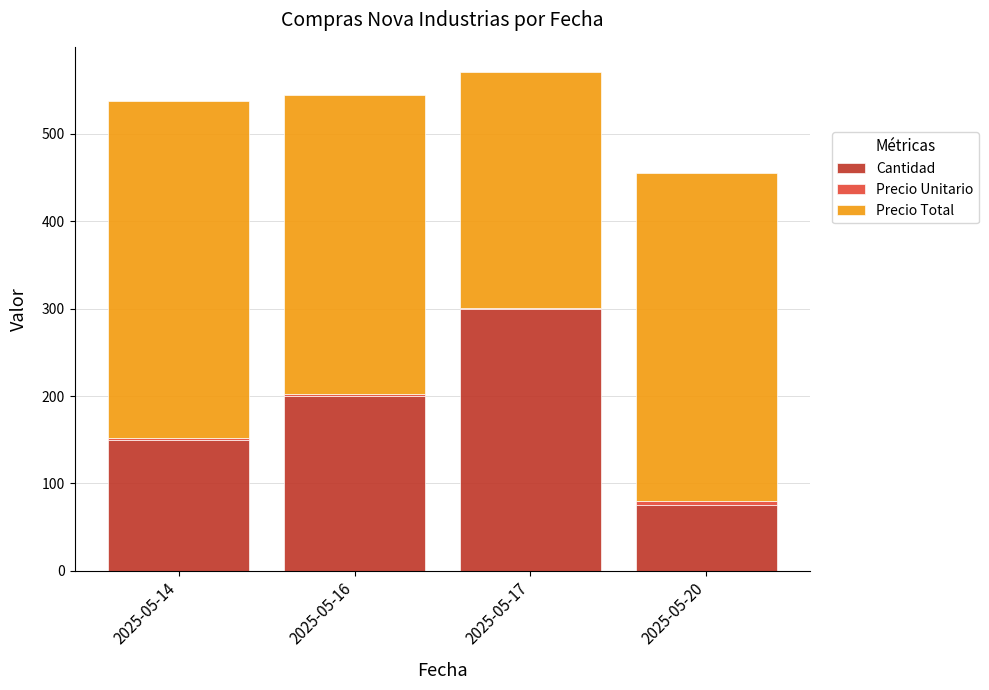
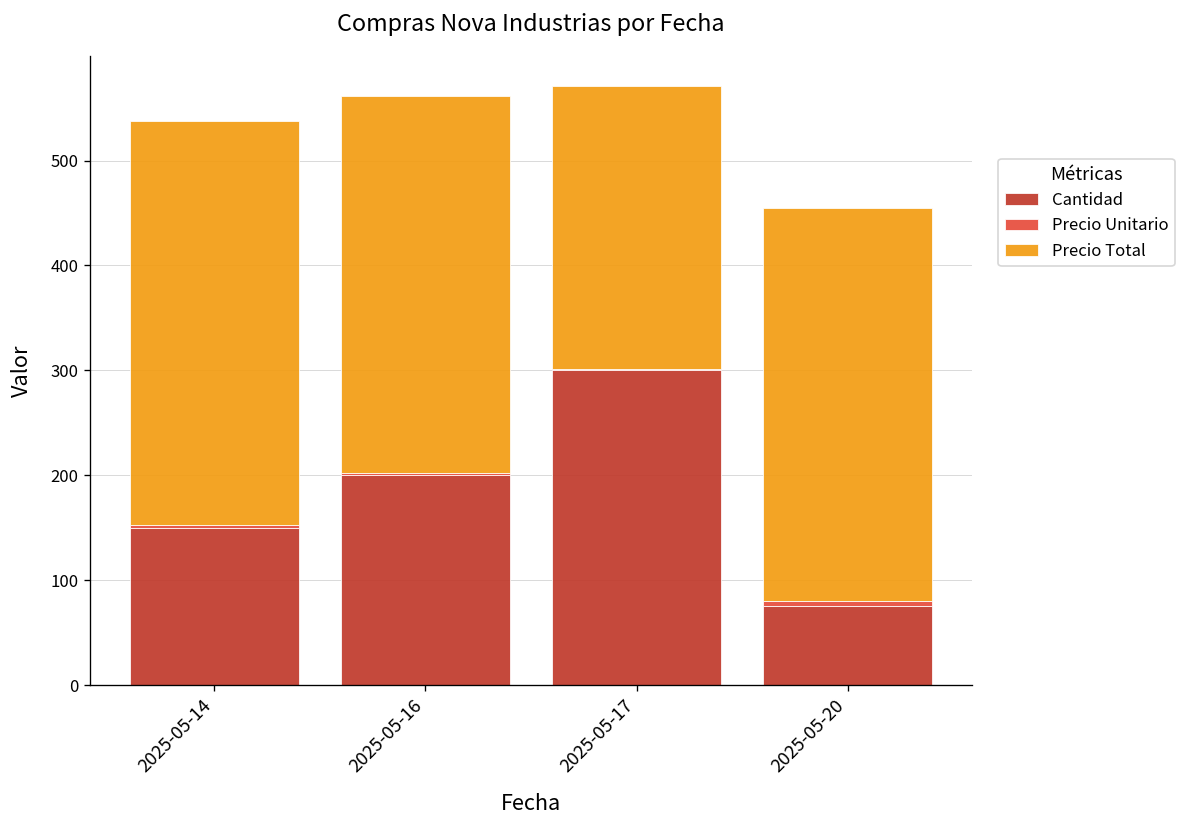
  {
    "Precio Total": {
      "2025-05-14": 390,
-     "2025-05-16": 340,
+     "2025-05-16": 360,
      "2025-05-17": 270,
      "2025-05-20": 380
    }
  }
